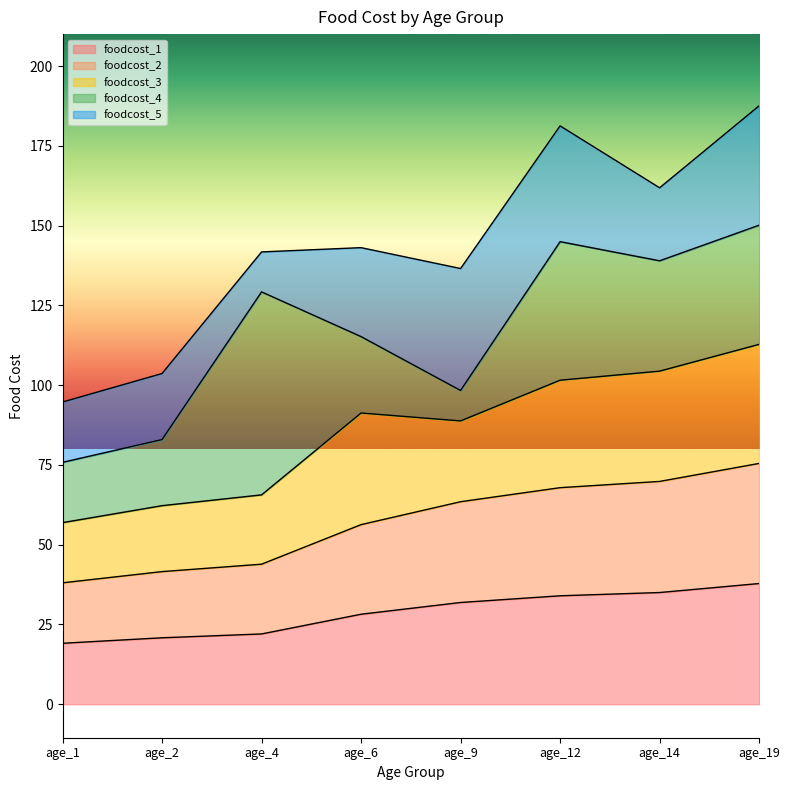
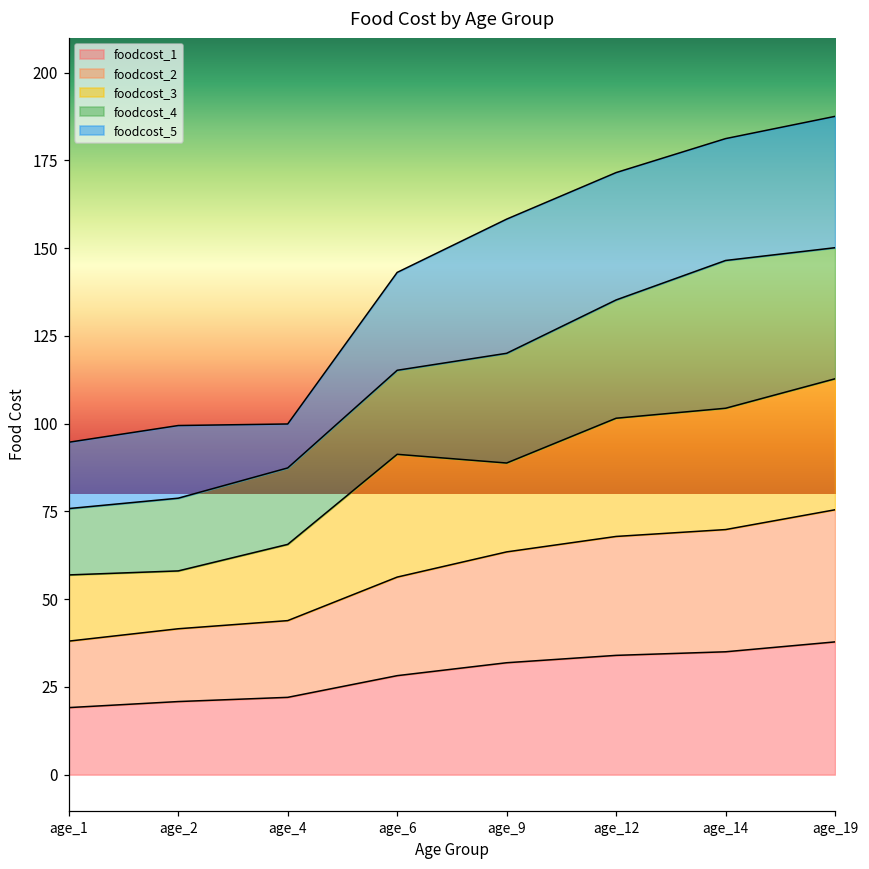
  {
    "foodcost_3": {
      "age_1": 19,
-     "age_2": 21,
+     "age_2": 16,
      "age_4": 22,
      "age_6": 35,
      "age_9": 25,
      "age_12": 34,
      "age_14": 35,
      "age_19": 37
    },
    "foodcost_4": {
      "age_1": 19,
      "age_2": 21,
-     "age_4": 64,
+     "age_4": 22,
      "age_6": 24,
-     "age_9": 10,
-     "age_12": 43,
-     "age_14": 35,
+     "age_9": 31,
+     "age_12": 34,
+     "age_14": 42,
      "age_19": 37
    },
    "foodcost_5": {
      "age_1": 19,
      "age_2": 21,
      "age_4": 13,
      "age_6": 28,
      "age_9": 38,
      "age_12": 36,
-     "age_14": 23,
+     "age_14": 35,
      "age_19": 37
    }
  }
